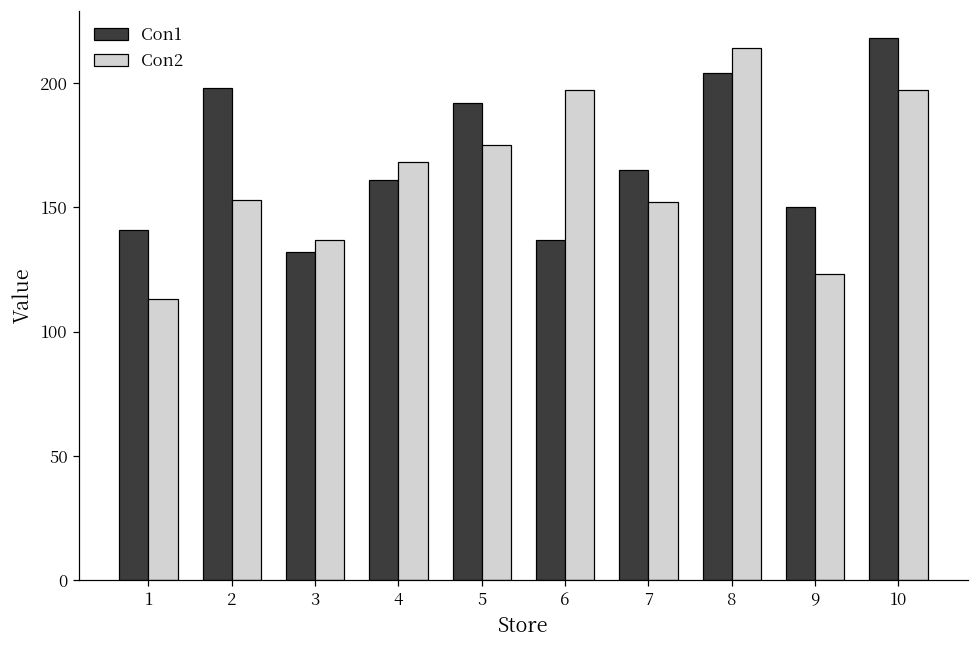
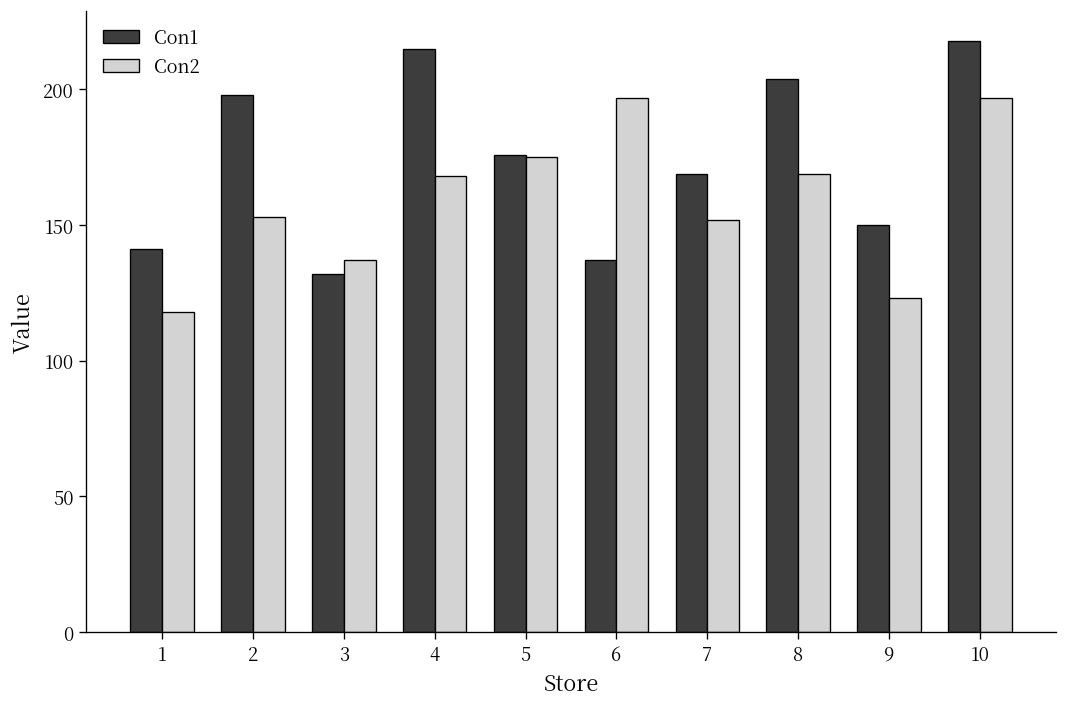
  {
    "Con1": {
      "1": 141,
      "2": 198,
      "3": 132,
-     "4": 161,
-     "5": 192,
+     "4": 215,
+     "5": 176,
      "6": 137,
-     "7": 165,
+     "7": 169,
      "8": 204,
      "9": 150,
      "10": 218
    },
    "Con2": {
-     "1": 113,
+     "1": 118,
      "2": 153,
      "3": 137,
      "4": 168,
      "5": 175,
      "6": 197,
      "7": 152,
-     "8": 214,
+     "8": 169,
      "9": 123,
      "10": 197
    }
  }
